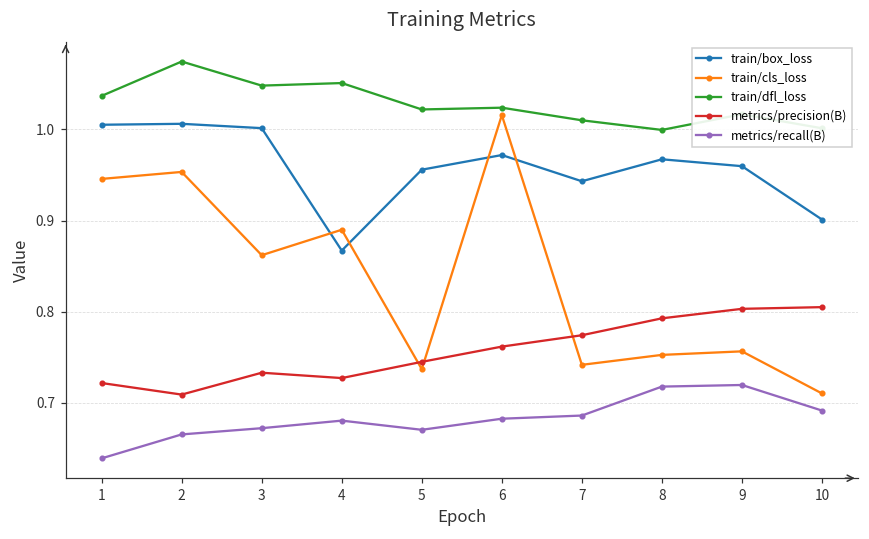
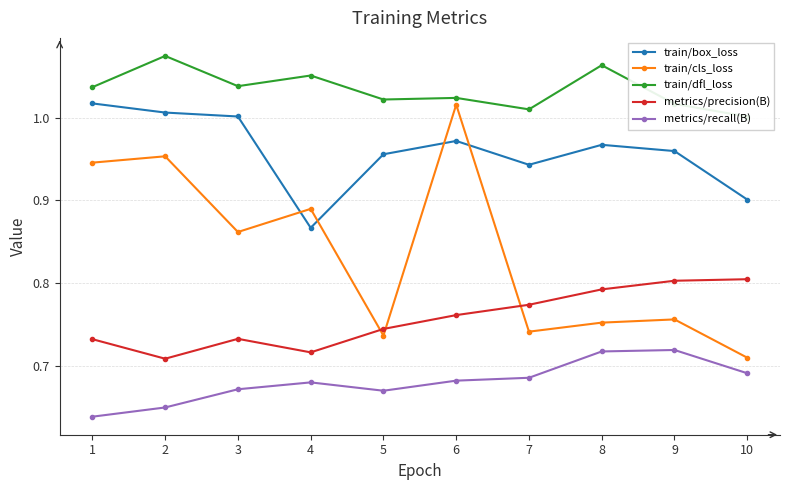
  {
    "train/box_loss": {
-     "1": 1.01,
+     "1": 1.02,
      "2": 1.01,
      "3": 1.00,
      "4": 0.87,
      "5": 0.96,
      "6": 0.97,
      "7": 0.94,
      "8": 0.97,
      "9": 0.96,
      "10": 0.90
    },
    "train/cls_loss": {
      "1": 0.95,
      "2": 0.95,
      "3": 0.86,
      "4": 0.89,
      "5": 0.74,
      "6": 1.02,
      "7": 0.74,
      "8": 0.75,
      "9": 0.76,
      "10": 0.71
    },
    "train/dfl_loss": {
      "1": 1.04,
      "2": 1.07,
-     "3": 1.05,
+     "3": 1.04,
      "4": 1.05,
      "5": 1.02,
      "6": 1.02,
      "7": 1.01,
-     "8": 1.00
+     "8": 1.06
    },
    "metrics/precision(B)": {
-     "1": 0.72,
+     "1": 0.73,
      "2": 0.71,
      "3": 0.73,
-     "4": 0.73,
+     "4": 0.72,
      "5": 0.75,
      "6": 0.76,
      "7": 0.77,
      "8": 0.79,
      "9": 0.80,
      "10": 0.81
    },
    "metrics/recall(B)": {
      "1": 0.64,
-     "2": 0.67,
+     "2": 0.65,
      "3": 0.67,
      "4": 0.68,
      "5": 0.67,
      "6": 0.68,
      "7": 0.69,
      "8": 0.72,
      "9": 0.72,
      "10": 0.69
    }
  }
